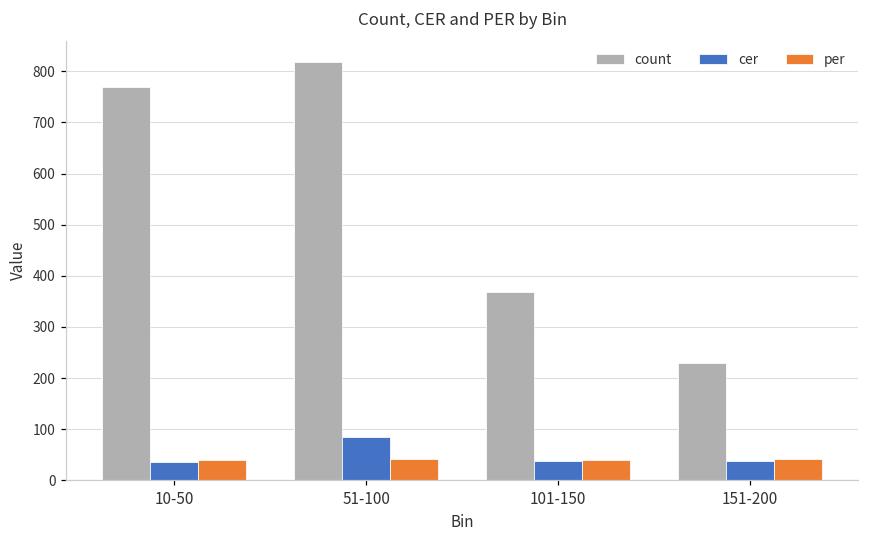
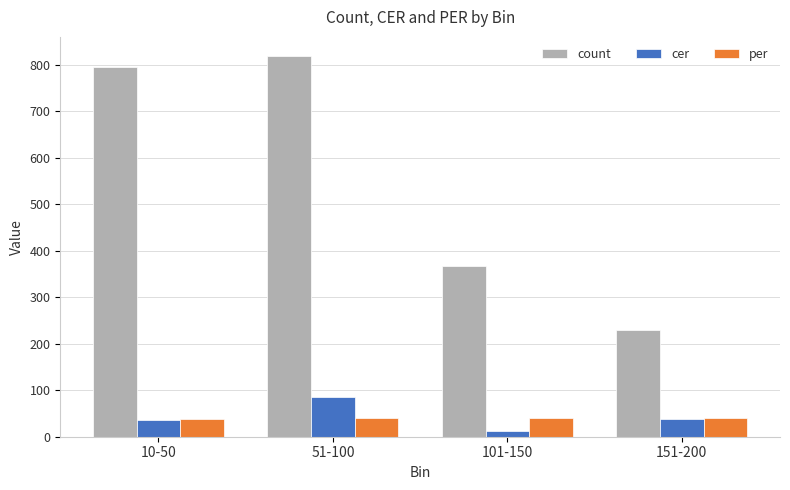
  {
    "count": {
-     "10-50": 770,
+     "10-50": 800,
      "51-100": 820,
      "101-150": 370,
      "151-200": 230
    },
    "cer": {
      "10-50": 40,
      "51-100": 80,
-     "101-150": 40,
+     "101-150": 10,
      "151-200": 40
    },
    "per": {
      "10-50": 40,
      "51-100": 40,
      "101-150": 40,
      "151-200": 40
    }
  }
